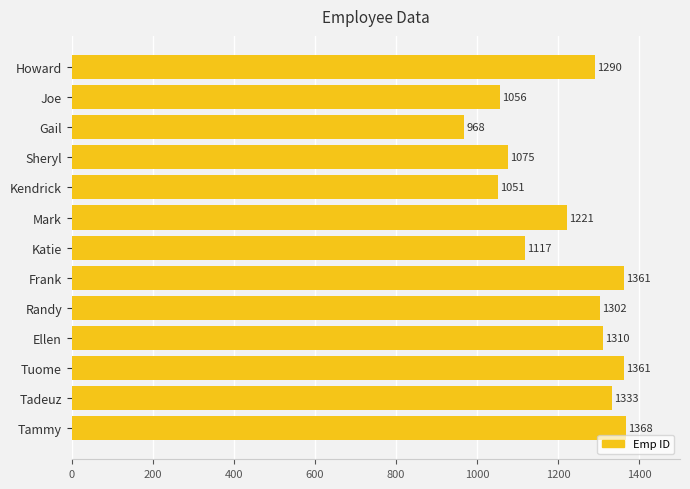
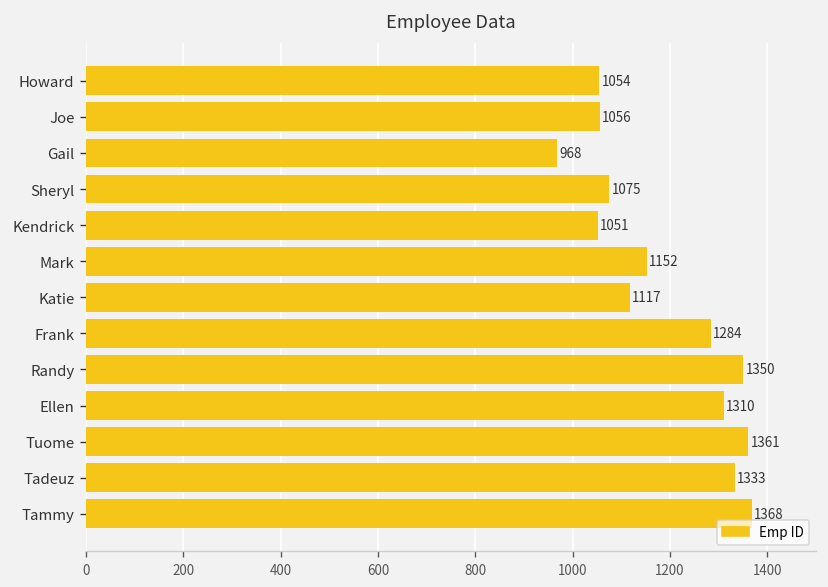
  {
-   "Howard": 1290,
+   "Howard": 1054,
    "Joe": 1056,
    "Gail": 968,
    "Sheryl": 1075,
    "Kendrick": 1051,
-   "Mark": 1221,
+   "Mark": 1152,
    "Katie": 1117,
-   "Frank": 1361,
-   "Randy": 1302,
+   "Frank": 1284,
+   "Randy": 1350,
    "Ellen": 1310,
    "Tuome": 1361,
    "Tadeuz": 1333,
    "Tammy": 1368
  }
